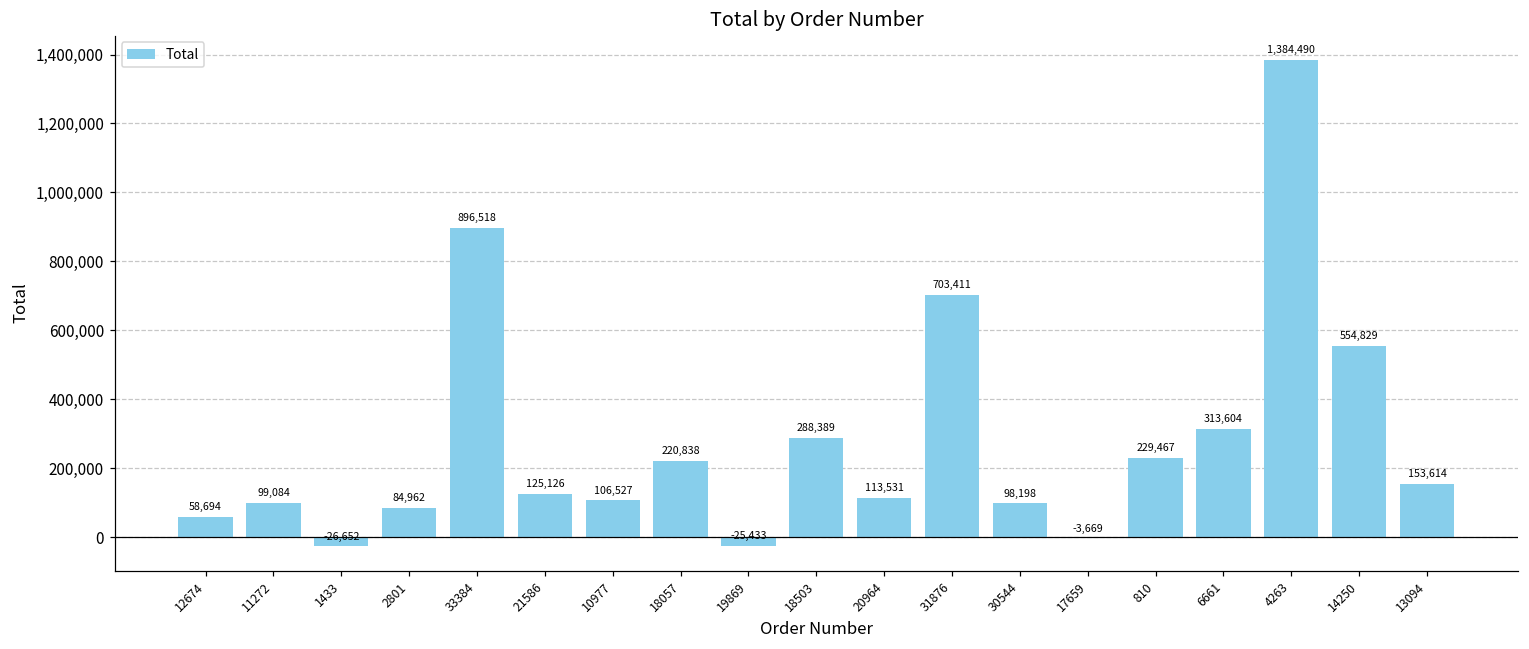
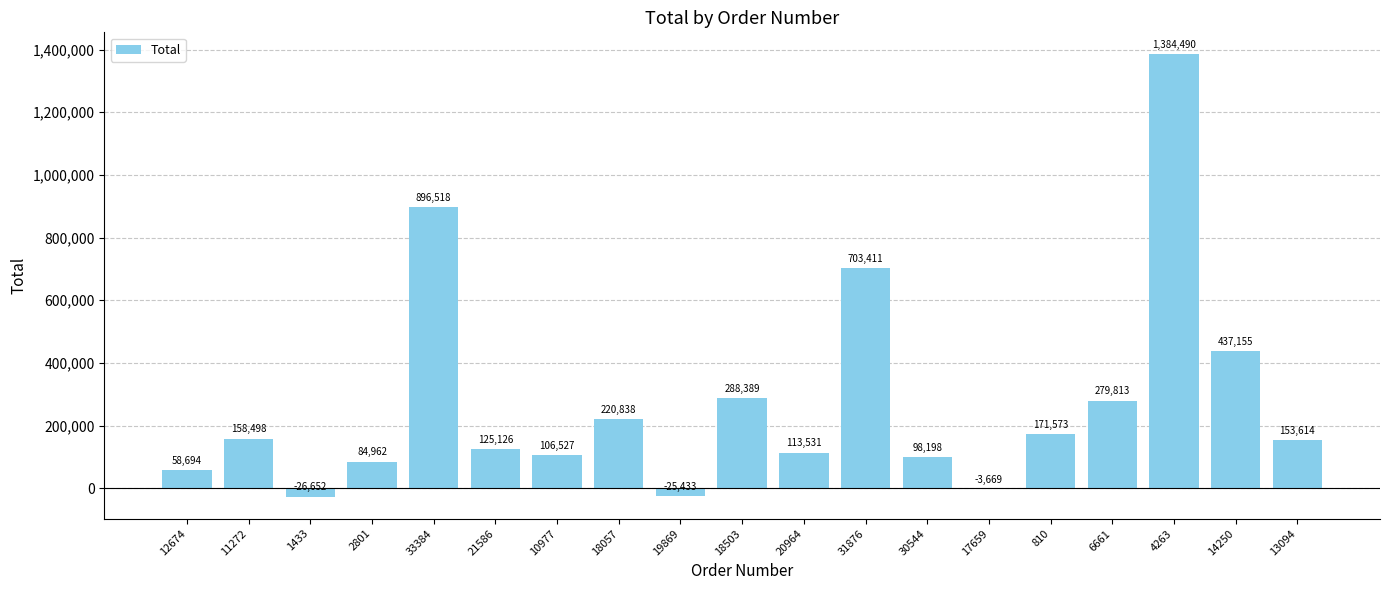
  {
    "12674": "58,694",
-   "11272": "99,084",
+   "11272": "158,498",
    "1433": "-26,652",
    "2801": "84,962",
    "33384": "896,518",
    "21586": "125,126",
    "10977": "106,527",
    "18057": "220,838",
    "19869": "-25,433",
    "18503": "288,389",
    "20964": "113,531",
    "31876": "703,411",
    "30544": "98,198",
    "17659": "-3,669",
-   "810": "229,467",
-   "6661": "313,604",
+   "810": "171,573",
+   "6661": "279,813",
    "4263": "1,384,490",
-   "14250": "554,829",
+   "14250": "437,155",
    "13094": "153,614"
  }
